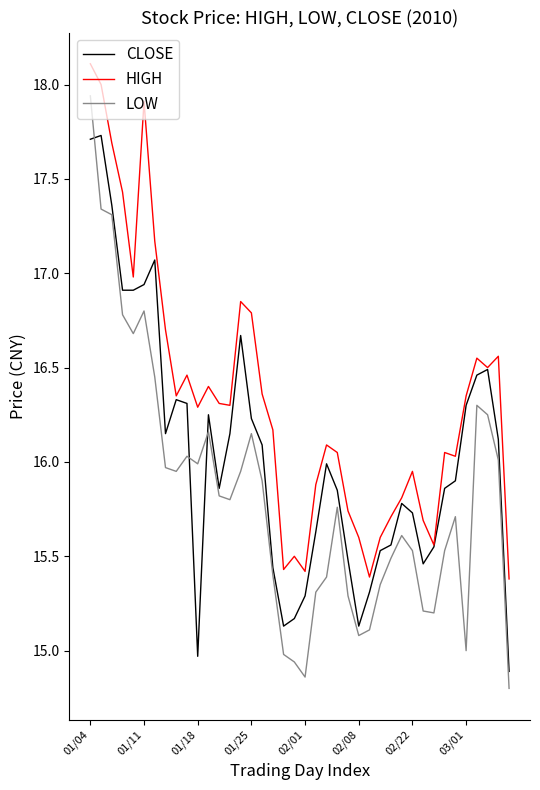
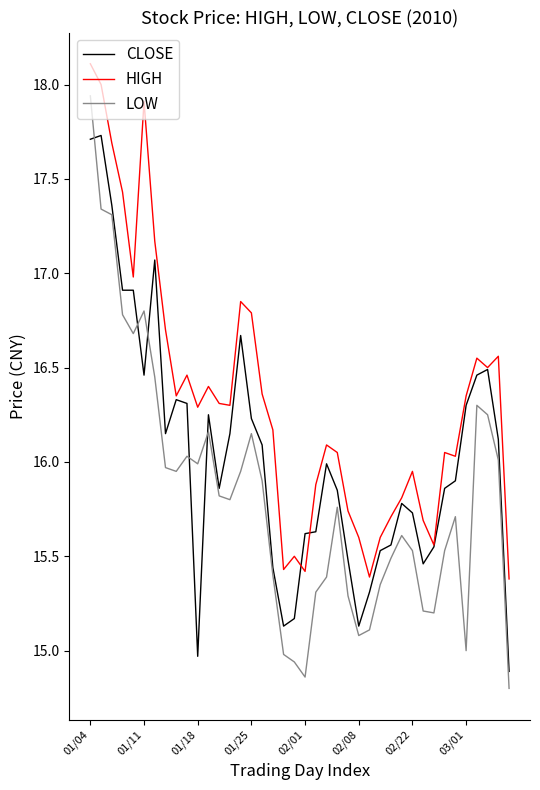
  {
    "CLOSE": {
      "01/04": 17.71,
-     "01/11": 16.94,
+     "01/11": 16.46,
      "01/18": 14.97,
      "01/25": 16.23,
-     "02/01": 15.29,
+     "02/01": 15.62,
      "02/08": 15.13,
      "02/22": 15.73,
      "03/01": 16.30
    },
    "HIGH": {
      "01/18": 16.29,
      "01/25": 16.79,
      "02/01": 15.42,
      "02/08": 15.60,
      "02/22": 15.95,
      "03/01": 16.35
    },
    "LOW": {
      "01/11": 16.80,
      "01/18": 15.99,
      "01/25": 16.15,
      "02/01": 14.86,
      "02/08": 15.08,
      "02/22": 15.53,
      "03/01": 15.00
    }
  }
